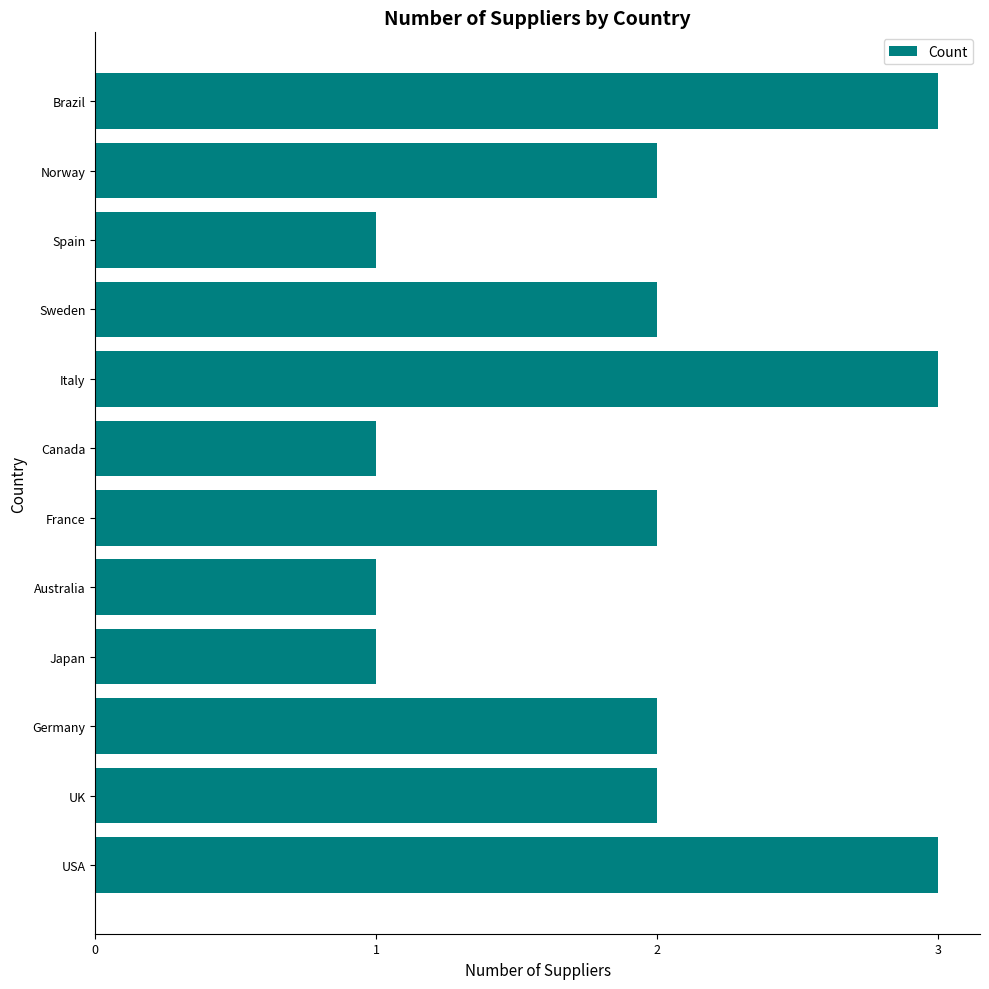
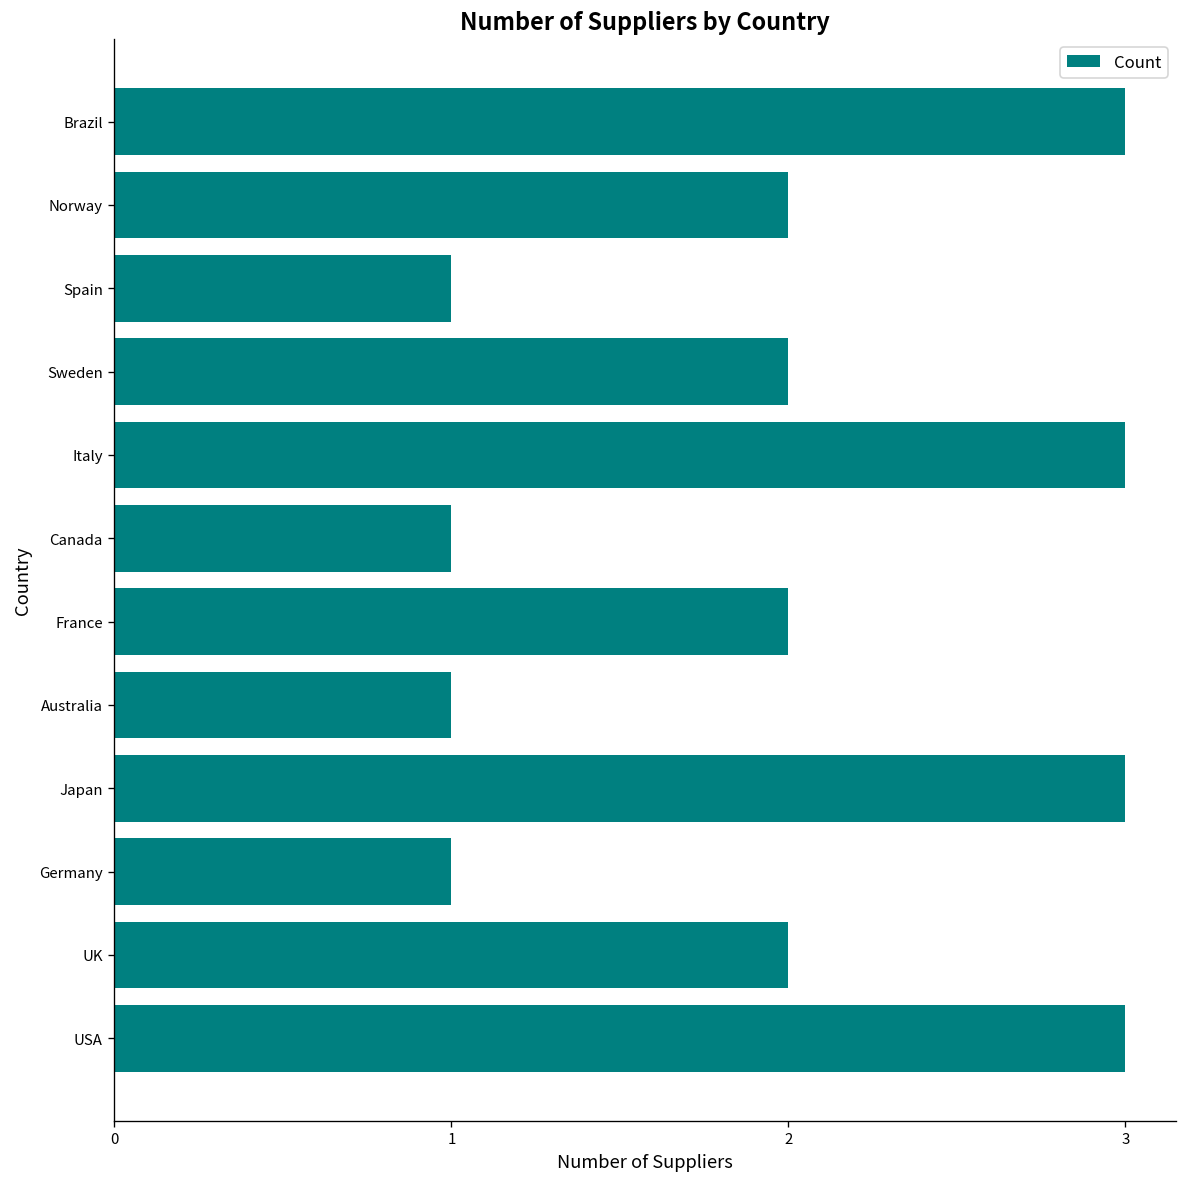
  {
    "Brazil": 3,
    "Norway": 2,
    "Spain": 1,
    "Sweden": 2,
    "Italy": 3,
    "Canada": 1,
    "France": 2,
    "Australia": 1,
-   "Japan": 1,
-   "Germany": 2,
+   "Japan": 3,
+   "Germany": 1,
    "UK": 2,
    "USA": 3
  }
